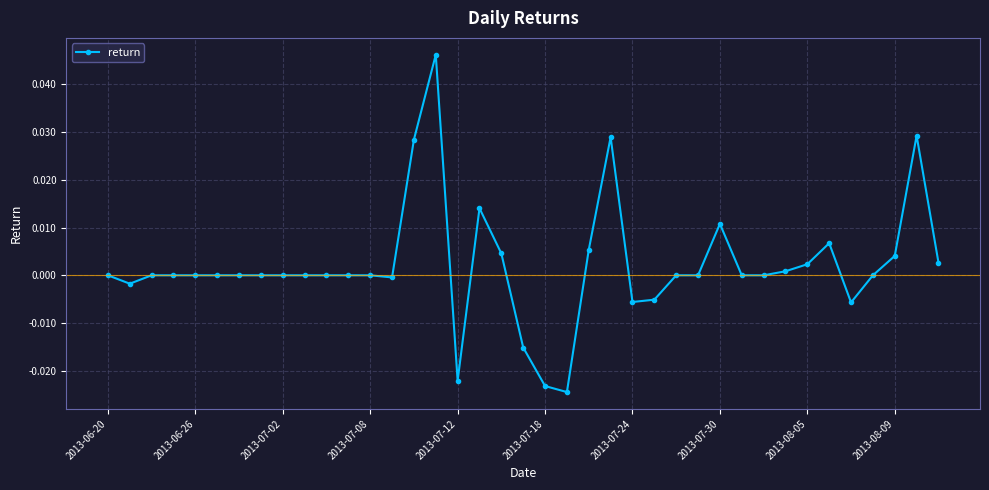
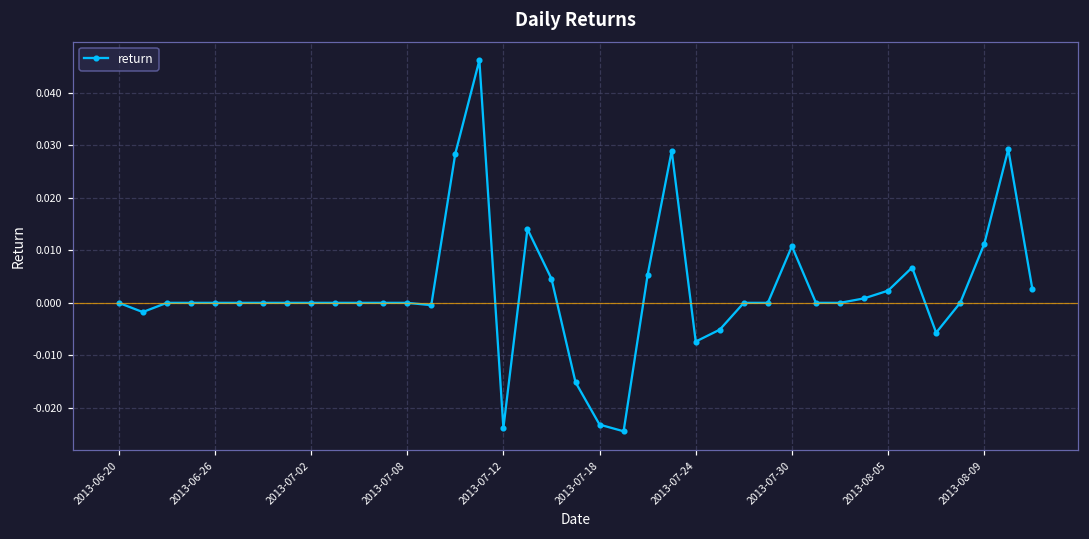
  {
    "2013-06-20": 0.000,
    "2013-06-26": 0.000,
    "2013-07-02": 0.000,
    "2013-07-08": 0.000,
-   "2013-07-12": -0.022,
+   "2013-07-12": -0.024,
    "2013-07-18": -0.023,
-   "2013-07-24": -0.006,
+   "2013-07-24": -0.007,
    "2013-07-30": 0.011,
    "2013-08-05": 0.002,
-   "2013-08-09": 0.004
+   "2013-08-09": 0.011
  }
